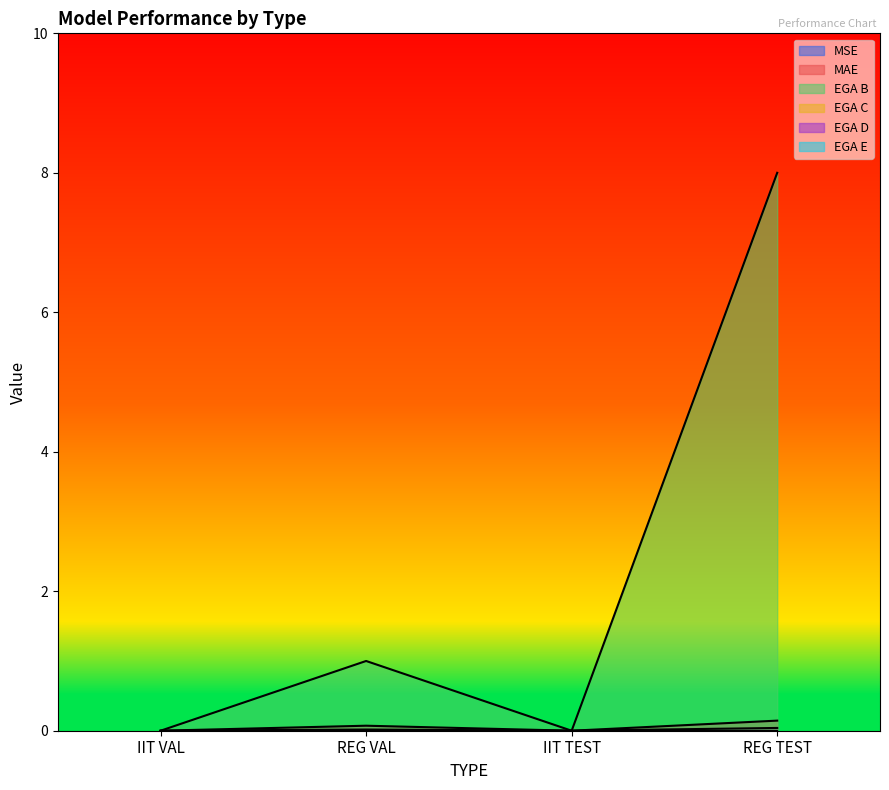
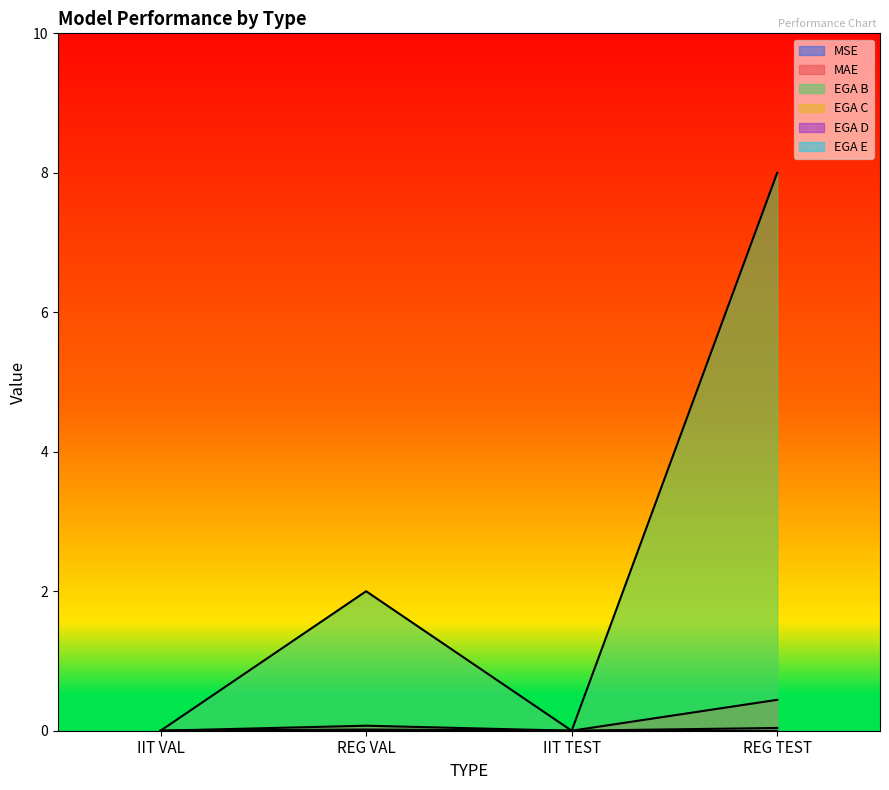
  {
    "MSE": {
      "REG TEST": 0.0
    },
    "MAE": {
      "REG VAL": 0.1,
-     "REG TEST": 0.1
+     "REG TEST": 0.4
    },
    "EGA B": {
-     "REG VAL": 1,
+     "REG VAL": 2,
      "REG TEST": 8
    },
    "EGA E": {
      "REG TEST": 0.0
    }
  }
